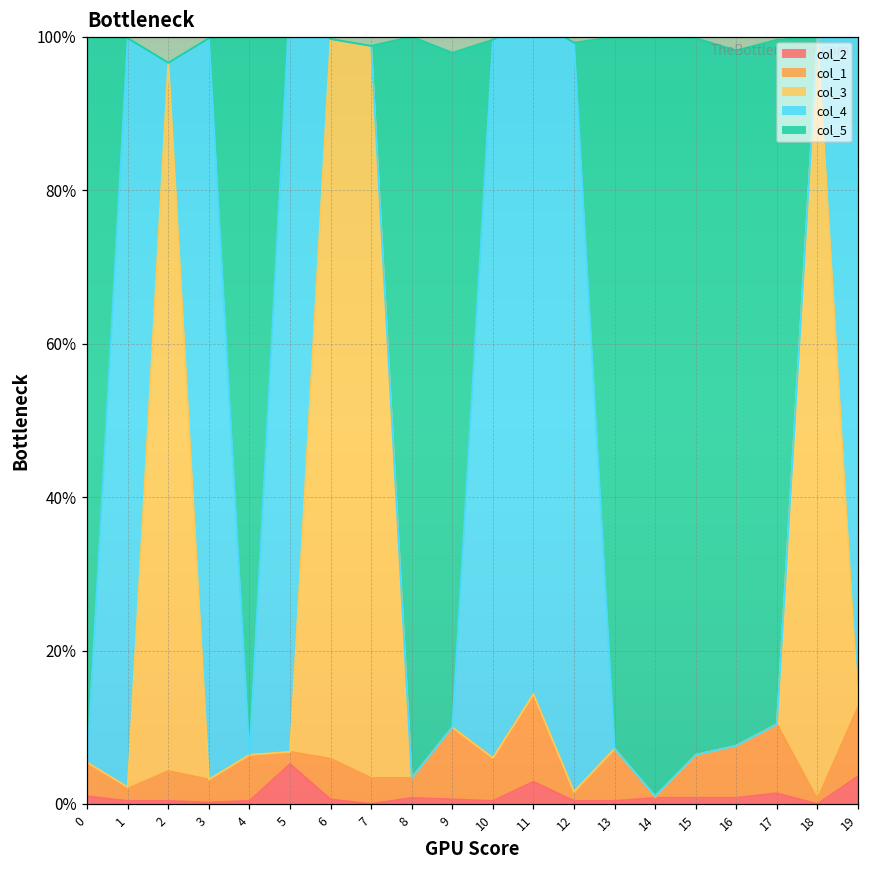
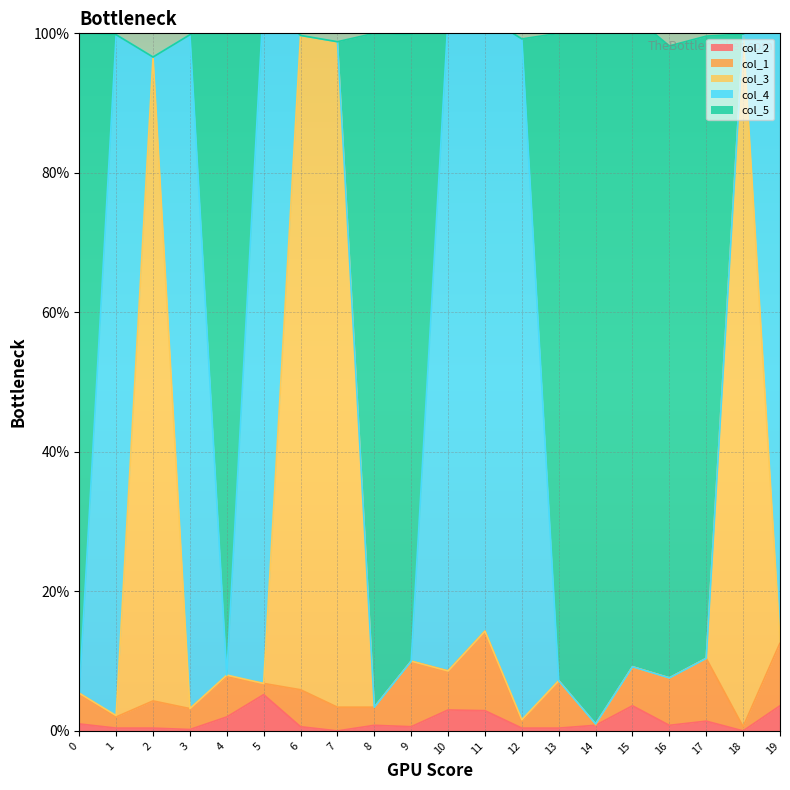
  {
    "col_2": {
      "0": "1%",
      "1": "0%",
      "2": "0%",
      "3": "0%",
-     "4": "0%",
+     "4": "2%",
      "5": "5%",
      "6": "1%",
      "7": "0%",
      "8": "1%",
      "9": "1%",
-     "10": "0%",
+     "10": "3%",
      "11": "3%",
      "12": "0%",
      "13": "0%",
-     "15": "1%",
+     "15": "4%",
      "16": "1%",
      "17": "1%",
      "18": "0%",
      "19": "4%"
    },
    "col_5": {
      "0": "95%",
      "8": "97%",
-     "9": "88%",
+     "9": "90%",
      "13": "93%",
      "14": "99%",
      "16": "91%",
      "17": "89%"
    }
  }
